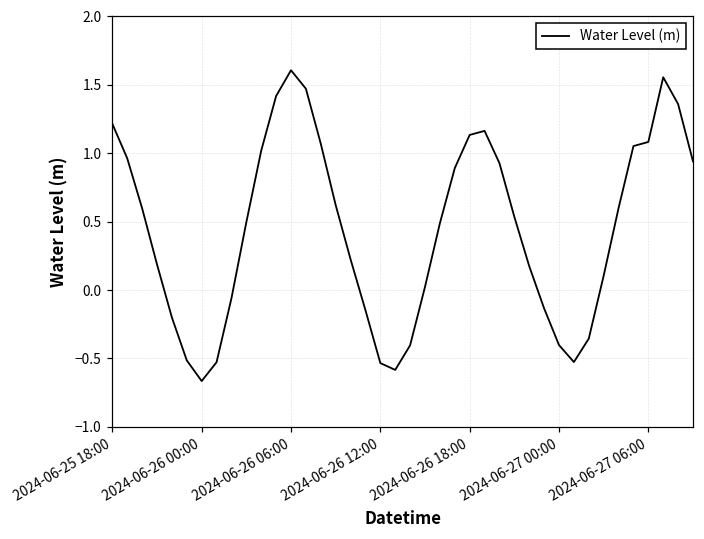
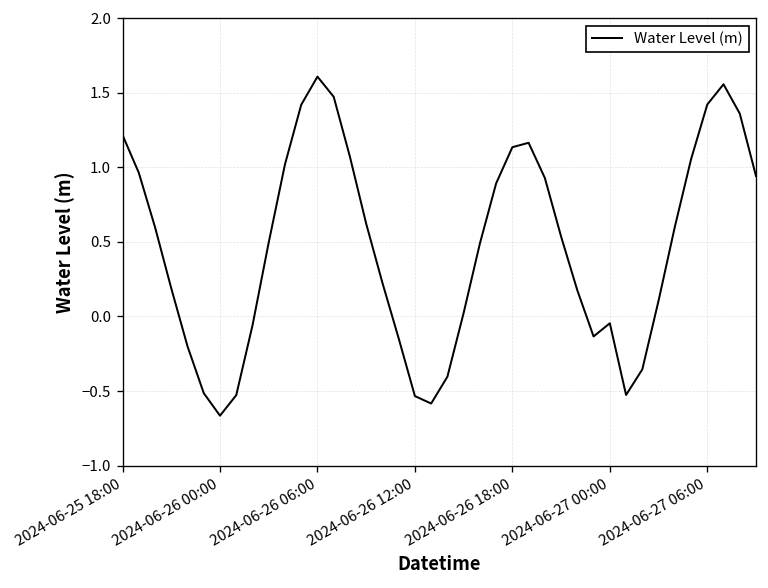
  {
    "2024-06-25 18:00": 1.22,
    "2024-06-26 00:00": -0.67,
    "2024-06-26 06:00": 1.61,
    "2024-06-26 12:00": -0.53,
    "2024-06-26 18:00": 1.13,
-   "2024-06-27 00:00": -0.40,
-   "2024-06-27 06:00": 1.08
+   "2024-06-27 00:00": -0.05,
+   "2024-06-27 06:00": 1.42
  }
